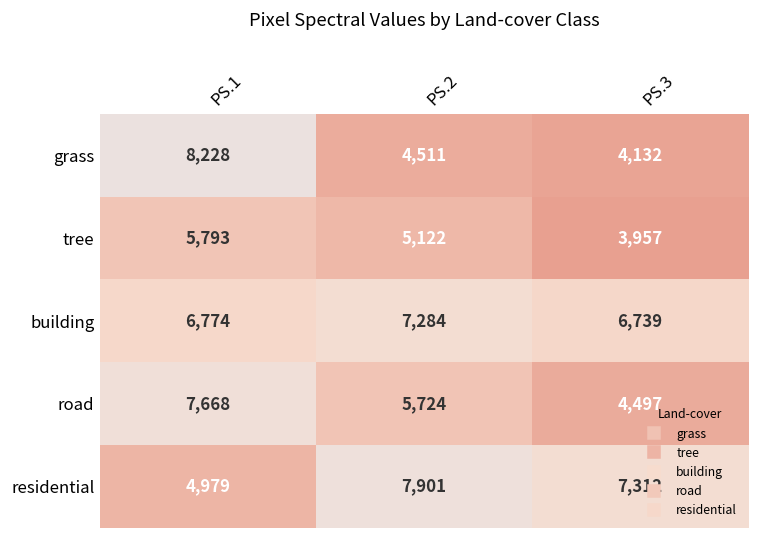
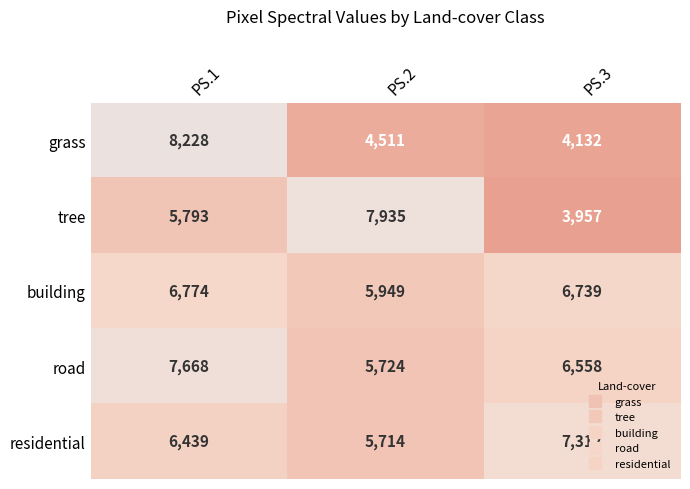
  {
    "grass": {
      "PS.1": "8,228",
      "PS.2": "4,511",
      "PS.3": "4,132"
    },
    "tree": {
      "PS.1": "5,793",
-     "PS.2": "5,122",
+     "PS.2": "7,935",
      "PS.3": "3,957"
    },
    "building": {
      "PS.1": "6,774",
-     "PS.2": "7,284",
+     "PS.2": "5,949",
      "PS.3": "6,739"
    },
    "road": {
      "PS.1": "7,668",
      "PS.2": "5,724",
-     "PS.3": "4,497"
+     "PS.3": "6,558"
    },
    "residential": {
-     "PS.1": "4,979",
-     "PS.2": "7,901",
+     "PS.1": "6,439",
+     "PS.2": "5,714",
      "PS.3": "7,312"
    }
  }
